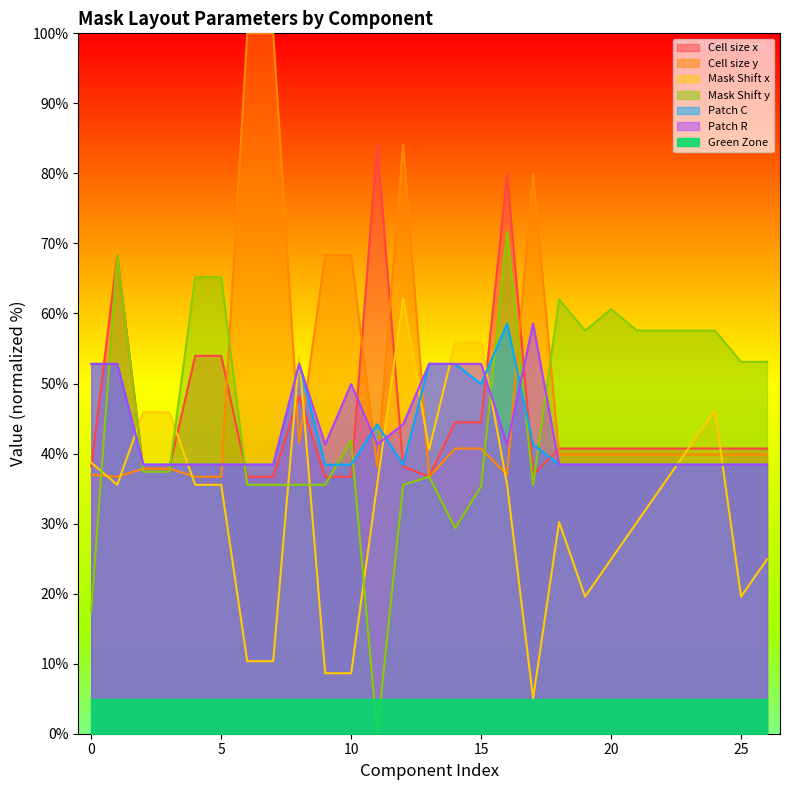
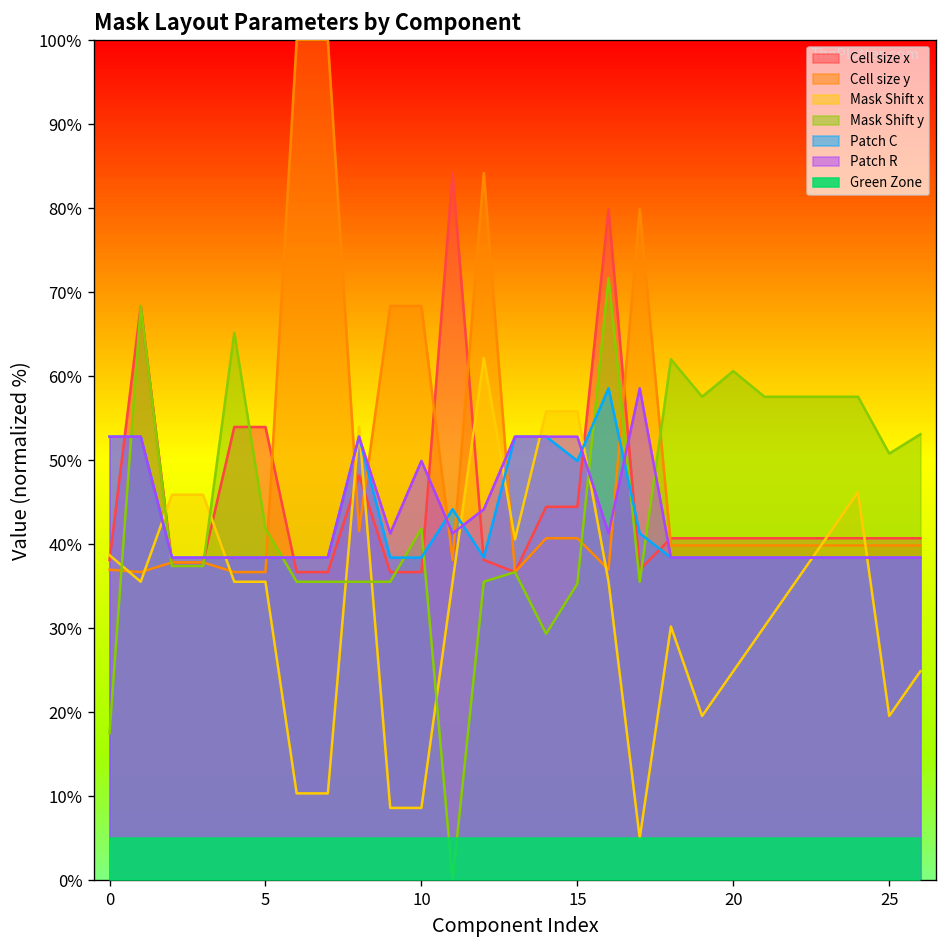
  {
    "Cell size x": {
      "0": "38%",
      "5": "54%",
      "10": "37%",
      "15": "44%",
      "20": "41%",
      "25": "41%"
    },
    "Mask Shift y": {
      "0": "17%",
-     "5": "65%",
+     "5": "42%",
      "10": "42%",
      "15": "35%",
      "20": "61%",
-     "25": "53%"
+     "25": "51%"
    },
    "Patch C": {
      "10": "38%",
      "15": "50%"
    },
    "Patch R": {
      "10": "50%",
      "15": "53%"
    },
    "Green Zone": {
      "0": "5%",
      "5": "5%",
      "10": "5%",
      "15": "5%",
      "20": "5%",
      "25": "5%"
    }
  }
